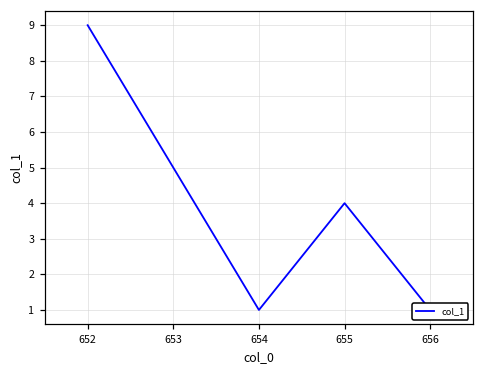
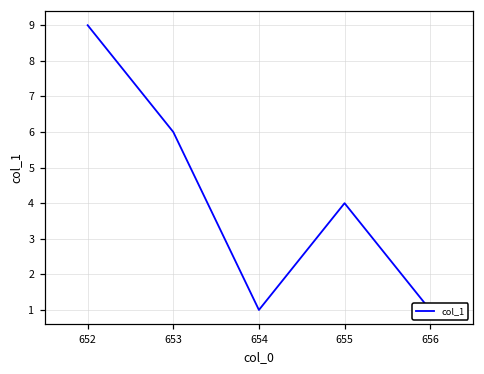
  {
    "652": 9,
-   "653": 5,
+   "653": 6,
    "654": 1,
    "655": 4
  }
